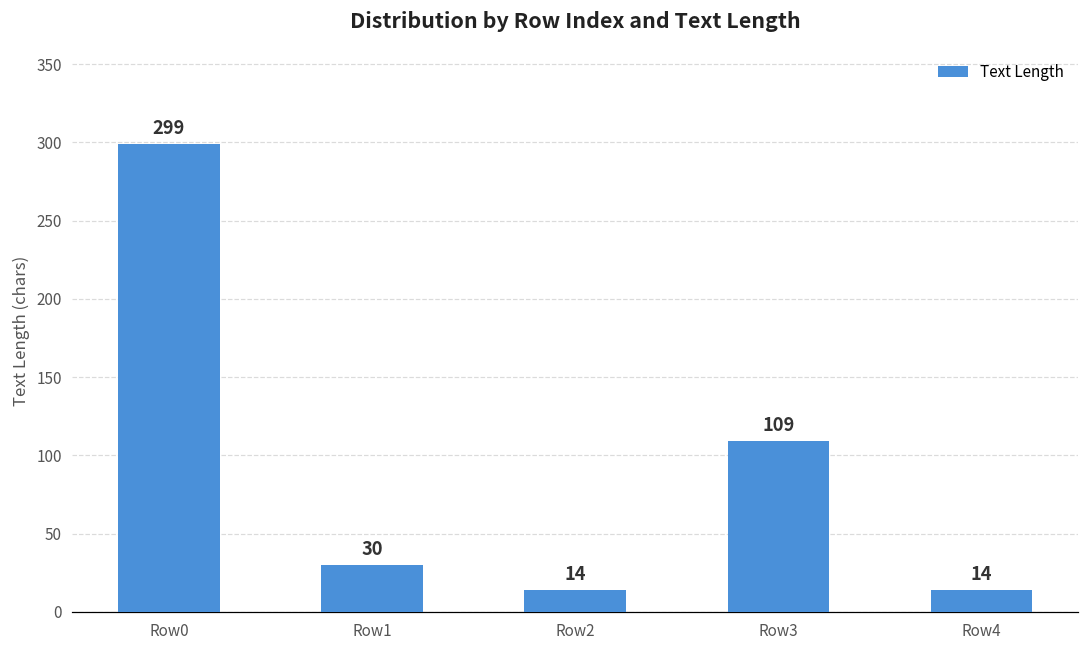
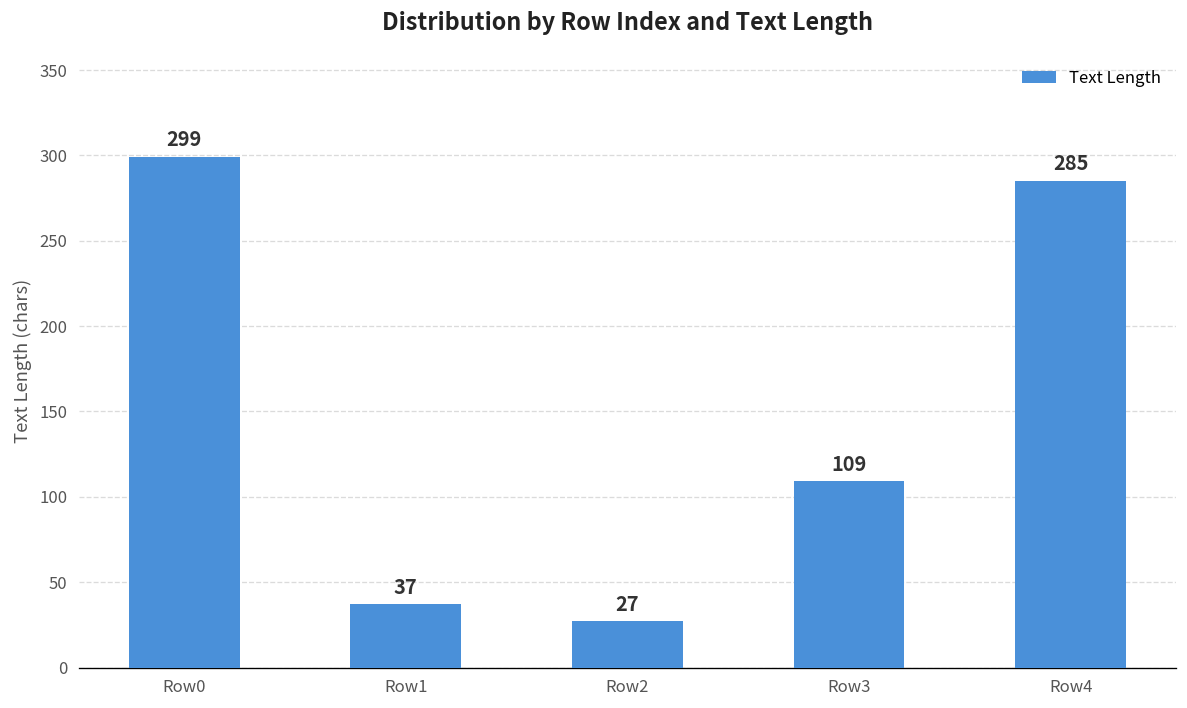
  {
    "Row0": 299,
-   "Row1": 30,
-   "Row2": 14,
+   "Row1": 37,
+   "Row2": 27,
    "Row3": 109,
-   "Row4": 14
+   "Row4": 285
  }
